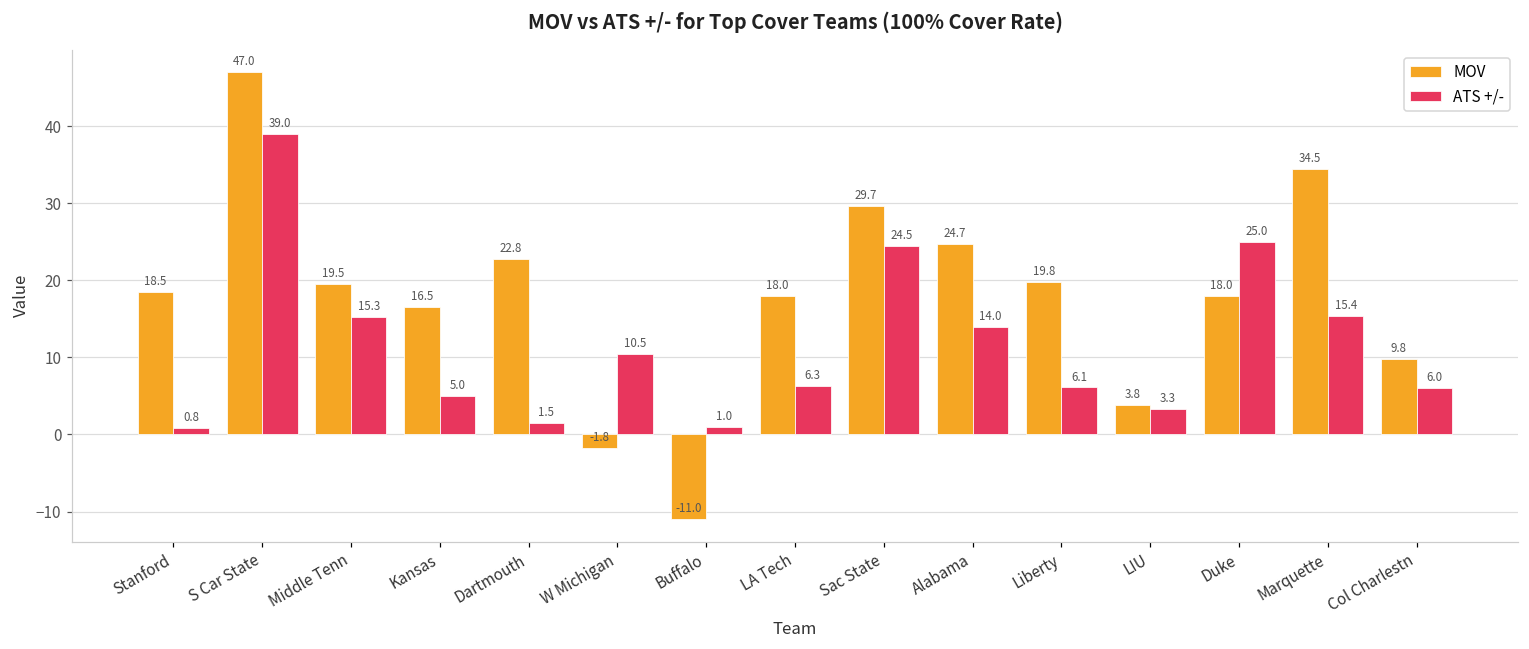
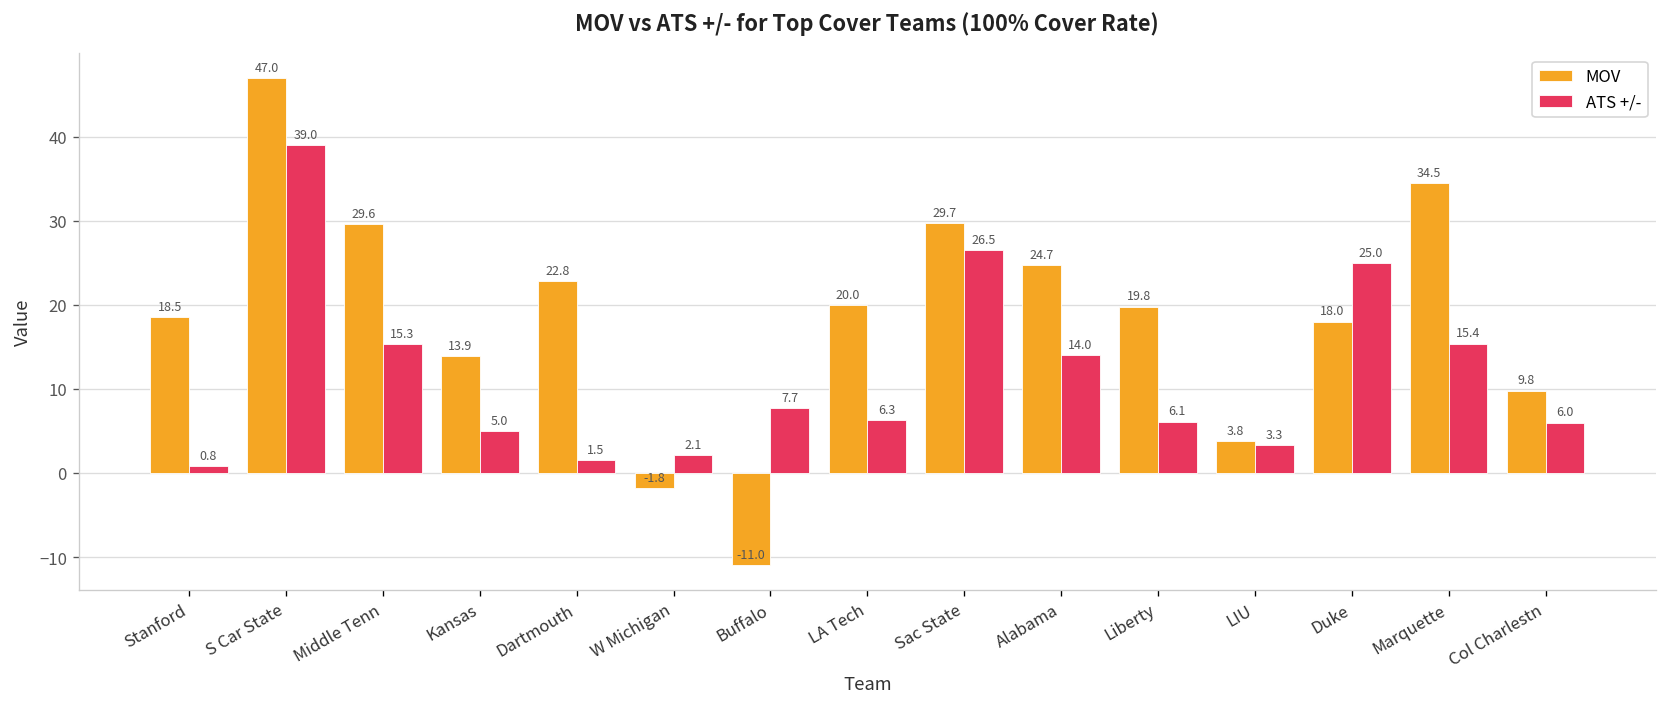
  {
    "MOV": {
      "Stanford": 18.5,
      "S Car State": 47.0,
-     "Middle Tenn": 19.5,
-     "Kansas": 16.5,
+     "Middle Tenn": 29.6,
+     "Kansas": 13.9,
      "Dartmouth": 22.8,
      "W Michigan": -1.8,
      "Buffalo": -11.0,
-     "LA Tech": 18.0,
+     "LA Tech": 20.0,
      "Sac State": 29.7,
      "Alabama": 24.7,
      "Liberty": 19.8,
      "LIU": 3.8,
      "Duke": 18.0,
      "Marquette": 34.5,
      "Col Charlestn": 9.8
    },
    "ATS +/-": {
      "Stanford": 0.8,
      "S Car State": 39.0,
      "Middle Tenn": 15.3,
      "Kansas": 5.0,
      "Dartmouth": 1.5,
-     "W Michigan": 10.5,
-     "Buffalo": 1.0,
+     "W Michigan": 2.1,
+     "Buffalo": 7.7,
      "LA Tech": 6.3,
-     "Sac State": 24.5,
+     "Sac State": 26.5,
      "Alabama": 14.0,
      "Liberty": 6.1,
      "LIU": 3.3,
      "Duke": 25.0,
      "Marquette": 15.4,
      "Col Charlestn": 6.0
    }
  }
